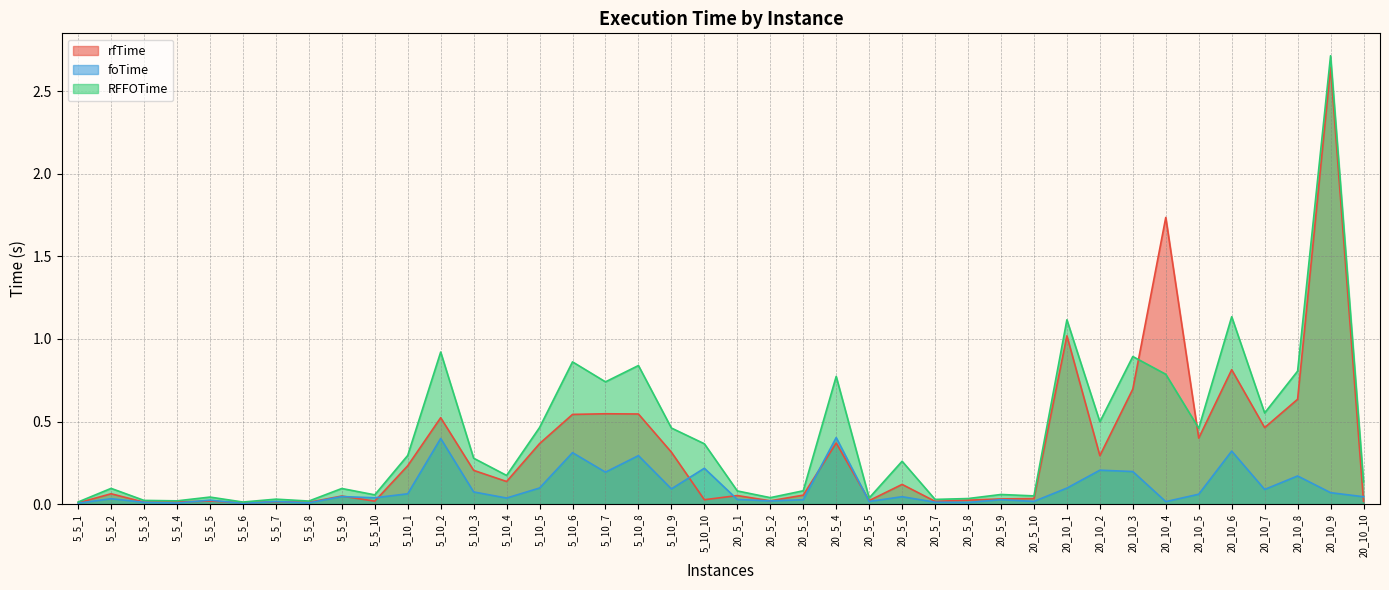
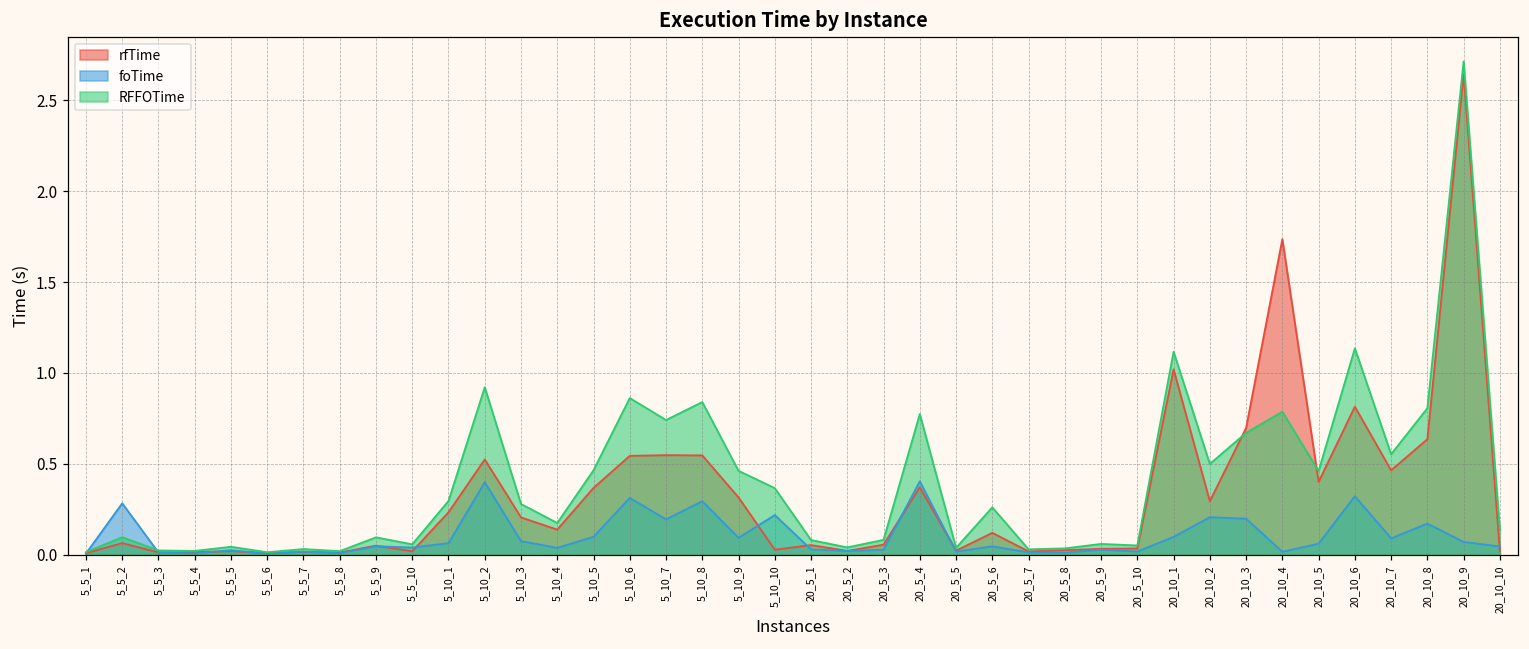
  {
    "rfTime": {
      "5_5_2": 0.06,
      "5_5_10": 0.02,
      "5_10_1": 0.23,
      "5_10_2": 0.52,
      "5_10_3": 0.20,
      "5_10_4": 0.14,
      "5_10_5": 0.37,
      "5_10_6": 0.54,
      "5_10_7": 0.55,
      "5_10_8": 0.55,
      "5_10_9": 0.31,
      "5_10_10": 0.03,
      "20_5_1": 0.05,
      "20_5_3": 0.05,
      "20_5_4": 0.37,
      "20_5_6": 0.12,
      "20_5_10": 0.03,
      "20_10_1": 1.02,
      "20_10_2": 0.29,
      "20_10_3": 0.70,
      "20_10_4": 1.74,
      "20_10_5": 0.40,
      "20_10_6": 0.81,
      "20_10_7": 0.46,
      "20_10_8": 0.63,
      "20_10_9": 2.65,
      "20_10_10": 0.02
    },
    "foTime": {
-     "5_5_2": 0.03,
+     "5_5_2": 0.28,
      "5_5_10": 0.04,
      "5_10_1": 0.06,
      "5_10_2": 0.40,
      "5_10_3": 0.07,
      "5_10_4": 0.04,
      "5_10_5": 0.10,
      "5_10_6": 0.31,
      "5_10_7": 0.19,
      "5_10_8": 0.29,
      "5_10_9": 0.09,
      "5_10_10": 0.22,
      "20_5_1": 0.03,
      "20_5_3": 0.03,
      "20_5_4": 0.40,
      "20_5_6": 0.04,
      "20_5_10": 0.02,
      "20_10_1": 0.10,
      "20_10_2": 0.21,
      "20_10_3": 0.20,
      "20_10_4": 0.02,
      "20_10_5": 0.06,
      "20_10_6": 0.32,
      "20_10_7": 0.09,
      "20_10_8": 0.17,
      "20_10_9": 0.07,
      "20_10_10": 0.04
    },
    "RFFOTime": {
      "5_5_2": 0.10,
      "5_5_5": 0.04,
      "5_5_9": 0.09,
      "5_5_10": 0.06,
      "5_10_1": 0.29,
      "5_10_2": 0.92,
      "5_10_3": 0.28,
      "5_10_4": 0.17,
      "5_10_5": 0.46,
      "5_10_6": 0.86,
      "5_10_7": 0.74,
      "5_10_8": 0.84,
      "5_10_9": 0.46,
      "5_10_10": 0.37,
      "20_5_1": 0.08,
      "20_5_2": 0.04,
      "20_5_3": 0.08,
      "20_5_4": 0.77,
      "20_5_5": 0.04,
      "20_5_6": 0.26,
      "20_5_9": 0.06,
      "20_5_10": 0.05,
      "20_10_1": 1.12,
      "20_10_2": 0.50,
-     "20_10_3": 0.89,
+     "20_10_3": 0.67,
      "20_10_4": 0.79,
      "20_10_5": 0.46,
      "20_10_6": 1.13,
      "20_10_7": 0.55,
      "20_10_8": 0.81,
      "20_10_9": 2.72,
      "20_10_10": 0.13
    }
  }
